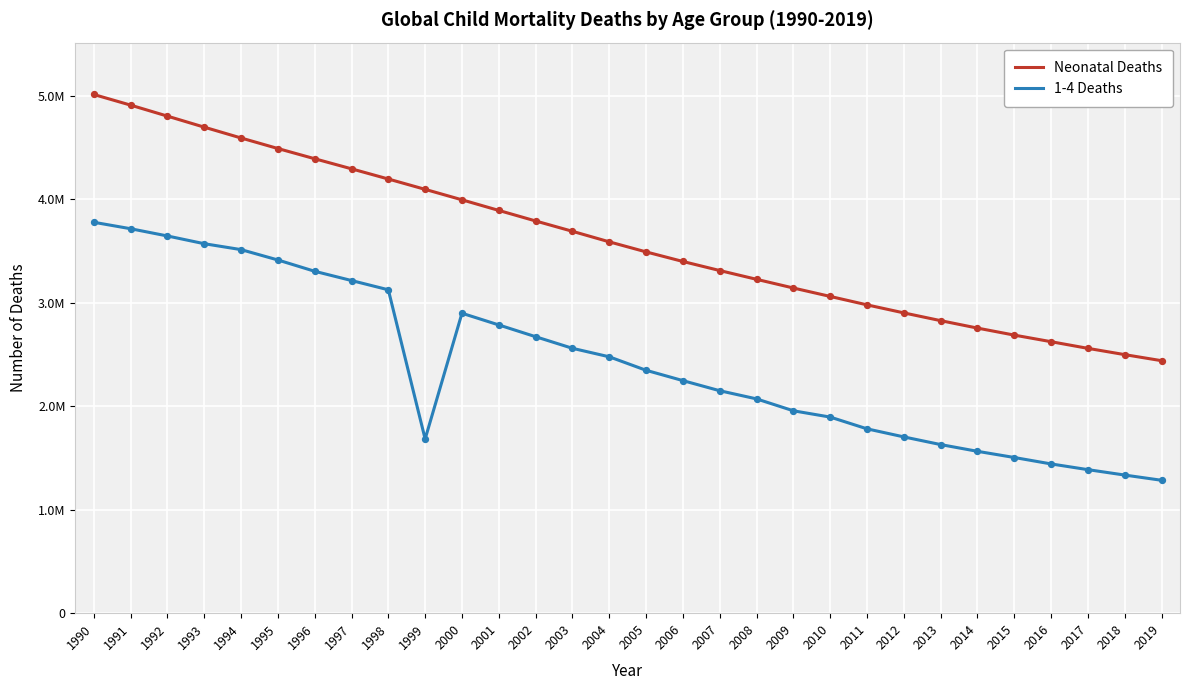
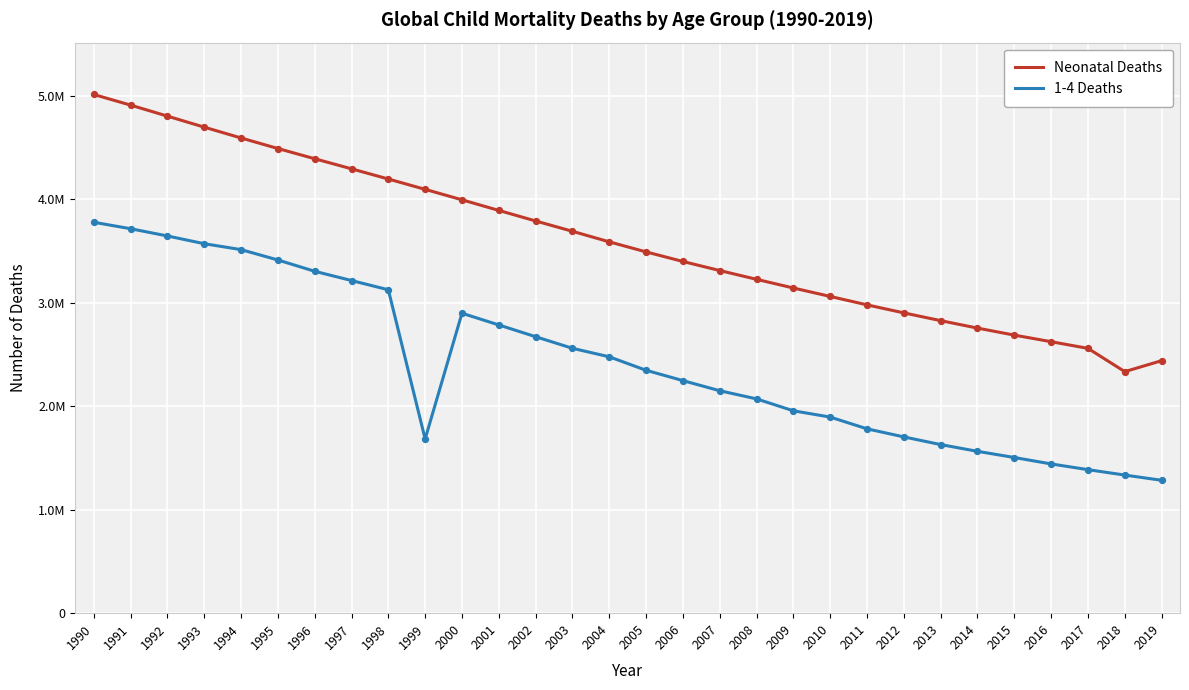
  {
    "Neonatal Deaths": {
      "1990": 5010000,
      "1991": 4910000,
      "1992": 4800000,
      "1993": 4700000,
      "1994": 4590000,
      "1995": 4490000,
      "1996": 4390000,
      "1997": 4300000,
      "1998": 4200000,
      "1999": 4100000,
      "2000": 4000000,
      "2001": 3890000,
      "2002": 3790000,
      "2003": 3690000,
      "2004": 3590000,
      "2005": 3490000,
      "2006": 3400000,
      "2007": 3310000,
      "2008": 3230000,
      "2009": 3140000,
      "2010": 3060000,
      "2011": 2980000,
      "2012": 2900000,
      "2013": 2830000,
      "2014": 2760000,
      "2015": 2690000,
      "2016": 2620000,
      "2017": 2560000,
-     "2018": 2500000,
+     "2018": 2330000,
      "2019": 2440000
    },
    "1-4 Deaths": {
      "1990": 3780000,
      "1991": 3720000,
      "1992": 3650000,
      "1993": 3570000,
      "1994": 3510000,
      "1995": 3410000,
      "1996": 3300000,
      "1997": 3220000,
      "1998": 3130000,
      "1999": 1680000,
      "2000": 2900000,
      "2001": 2790000,
      "2002": 2670000,
      "2003": 2560000,
      "2004": 2480000,
      "2005": 2350000,
      "2006": 2250000,
      "2007": 2150000,
      "2008": 2070000,
      "2009": 1960000,
      "2010": 1900000,
      "2011": 1780000,
      "2012": 1700000,
      "2013": 1630000,
      "2014": 1560000,
      "2015": 1500000,
      "2016": 1440000,
      "2017": 1390000,
      "2018": 1330000,
      "2019": 1280000
    }
  }
